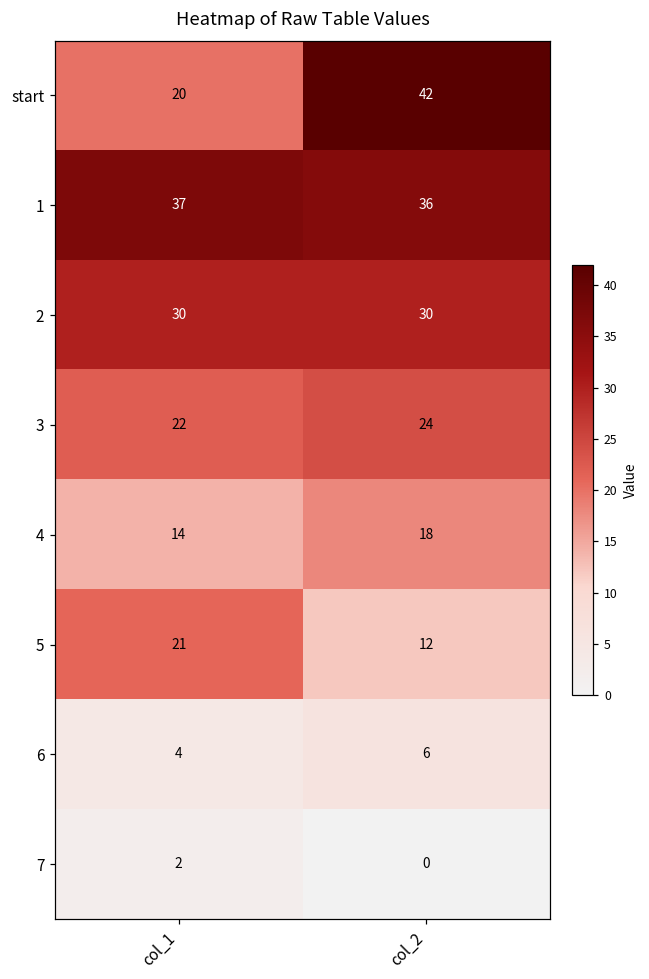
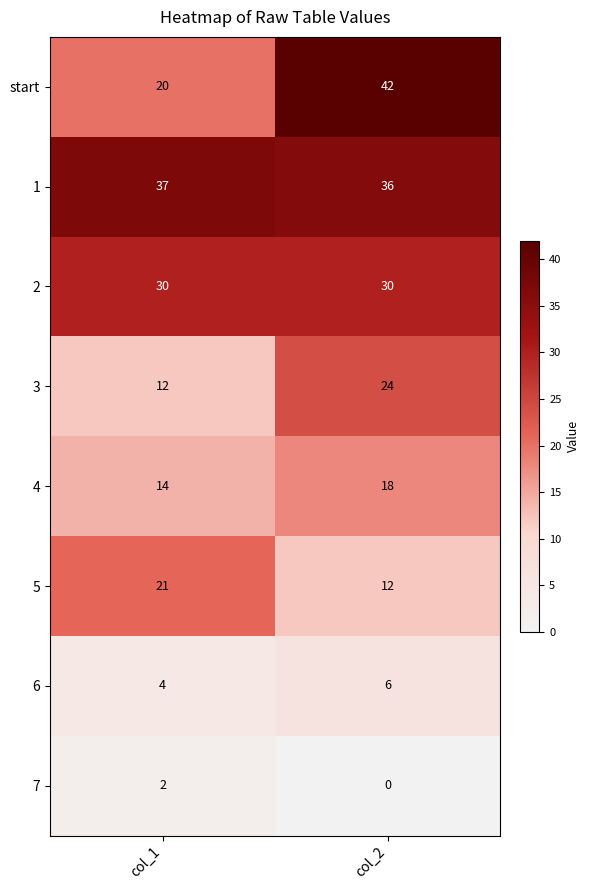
  {
    "start": {
      "col_1": 20,
      "col_2": 42
    },
    "1": {
      "col_1": 37,
      "col_2": 36
    },
    "2": {
      "col_1": 30,
      "col_2": 30
    },
    "3": {
-     "col_1": 22,
+     "col_1": 12,
      "col_2": 24
    },
    "4": {
      "col_1": 14,
      "col_2": 18
    },
    "5": {
      "col_1": 21,
      "col_2": 12
    },
    "6": {
      "col_1": 4,
      "col_2": 6
    },
    "7": {
      "col_1": 2,
      "col_2": 0
    }
  }
